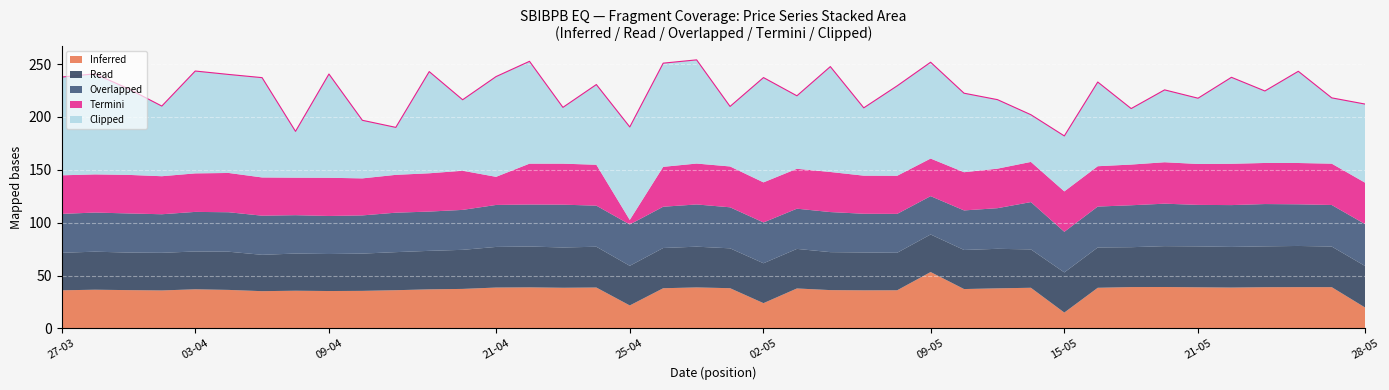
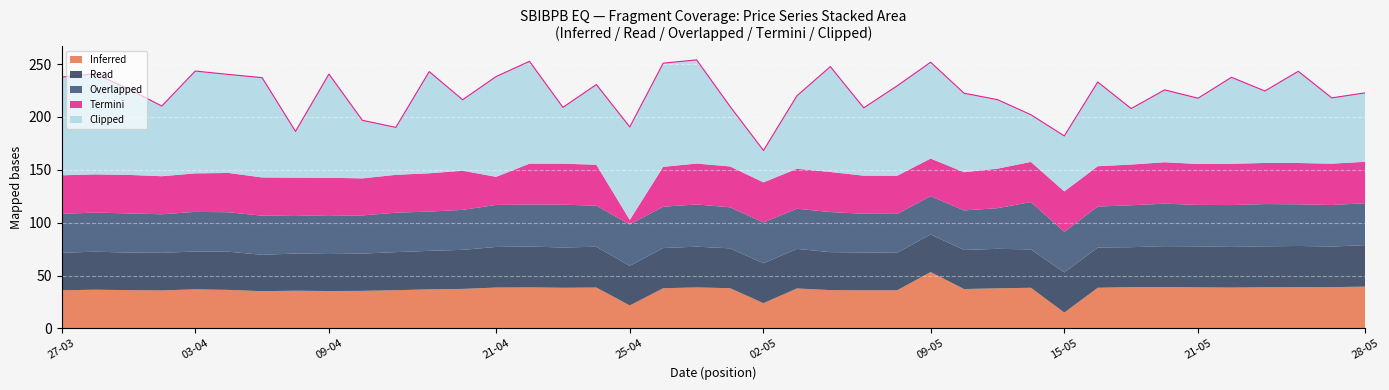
  {
    "Inferred": {
      "27-03": 36,
      "03-04": 37,
      "09-04": 35,
      "21-04": 39,
      "25-04": 22,
      "02-05": 24,
      "09-05": 53,
      "15-05": 15,
      "21-05": 39,
-     "28-05": 20
+     "28-05": 40
    },
    "Termini": {
      "27-03": 36,
      "03-04": 36,
      "09-04": 36,
      "21-04": 27,
      "25-04": 4,
      "02-05": 38,
      "09-05": 36,
      "15-05": 38,
      "21-05": 39,
      "28-05": 39
    },
    "Clipped": {
      "27-03": 93,
      "03-04": 97,
      "09-04": 98,
      "21-04": 95,
      "25-04": 88,
-     "02-05": 99,
+     "02-05": 30,
      "09-05": 91,
      "15-05": 52,
      "21-05": 62,
-     "28-05": 74
+     "28-05": 65
    }
  }
